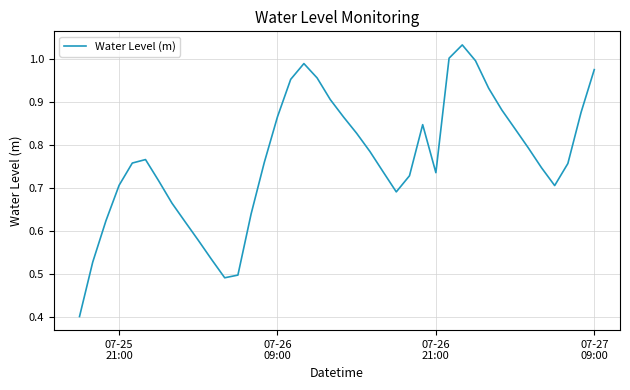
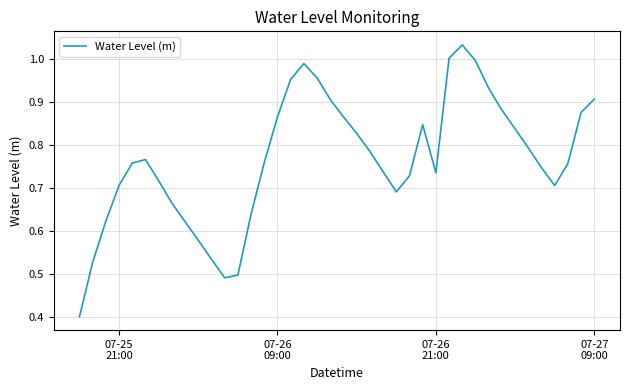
  {
    "07-25 21:00": 0.71,
    "07-26 09:00": 0.87,
    "07-26 21:00": 0.74,
-   "07-27 09:00": 0.98
+   "07-27 09:00": 0.91
  }
